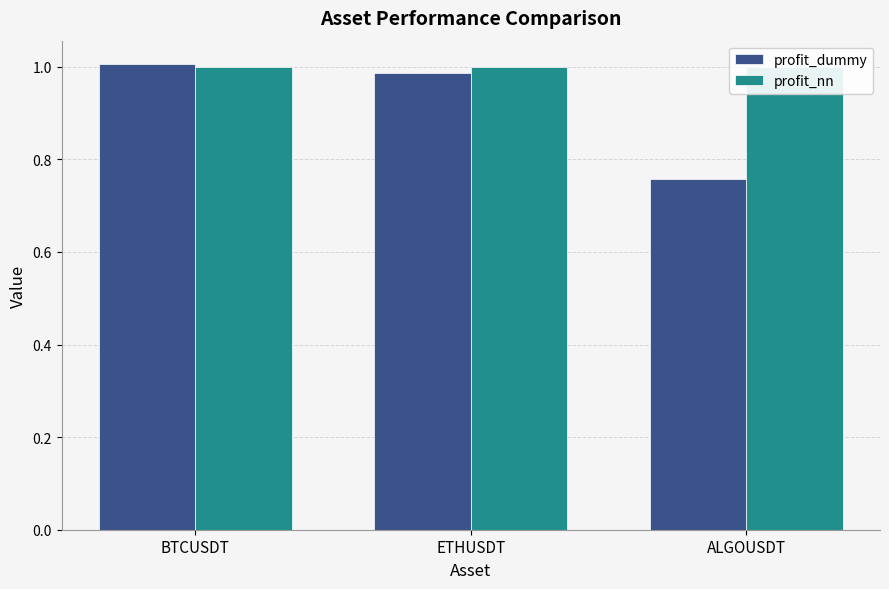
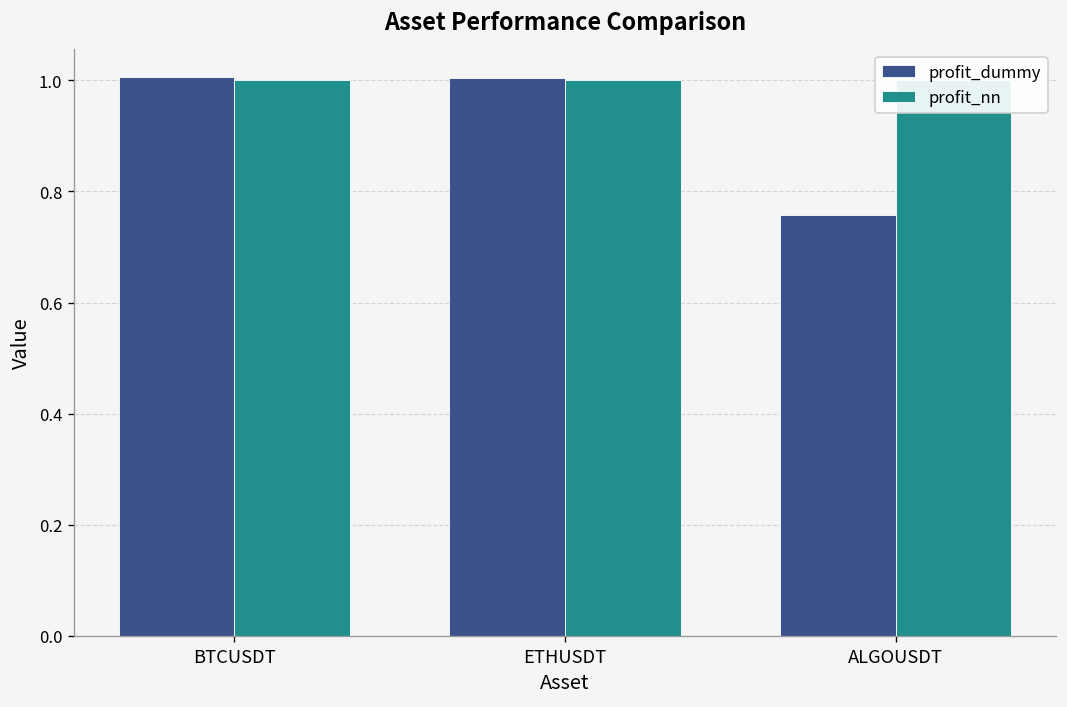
  {
    "profit_dummy": {
      "BTCUSDT": 1.01,
-     "ETHUSDT": 0.99,
+     "ETHUSDT": 1.00,
      "ALGOUSDT": 0.76
    },
    "profit_nn": {
      "BTCUSDT": 1.00,
      "ETHUSDT": 1.00
    }
  }
